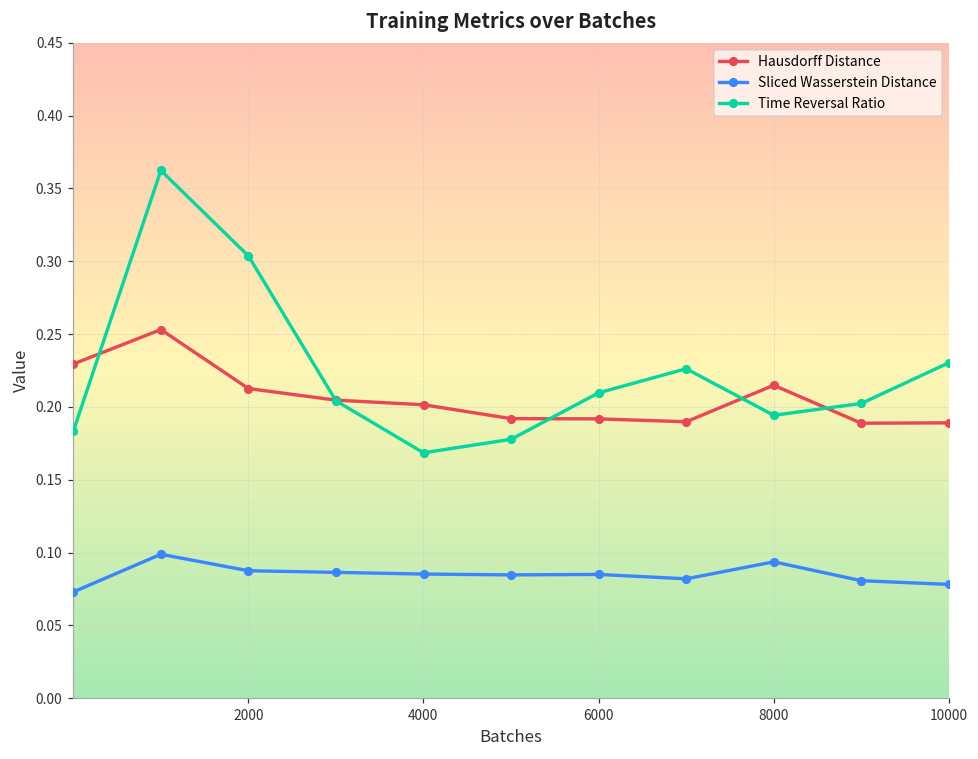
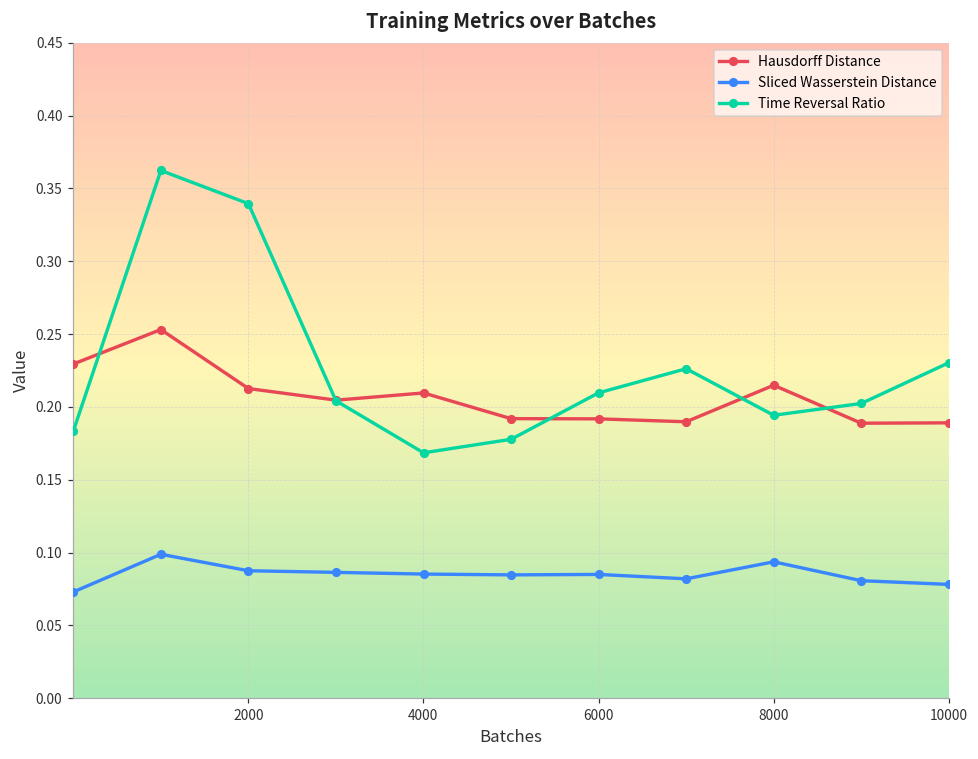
  {
    "Hausdorff Distance": {
      "2000": 0.213,
-     "4000": 0.201,
+     "4000": 0.210,
      "6000": 0.192,
      "8000": 0.215,
      "10000": 0.189
    },
    "Sliced Wasserstein Distance": {
      "2000": 0.088,
      "4000": 0.085,
      "6000": 0.085,
      "8000": 0.094,
      "10000": 0.078
    },
    "Time Reversal Ratio": {
-     "2000": 0.304,
+     "2000": 0.340,
      "4000": 0.168,
      "6000": 0.210,
      "8000": 0.194,
      "10000": 0.230
    }
  }
